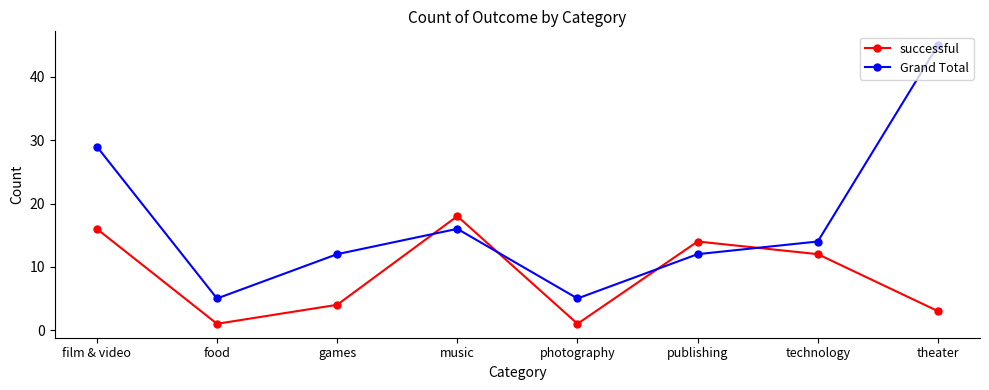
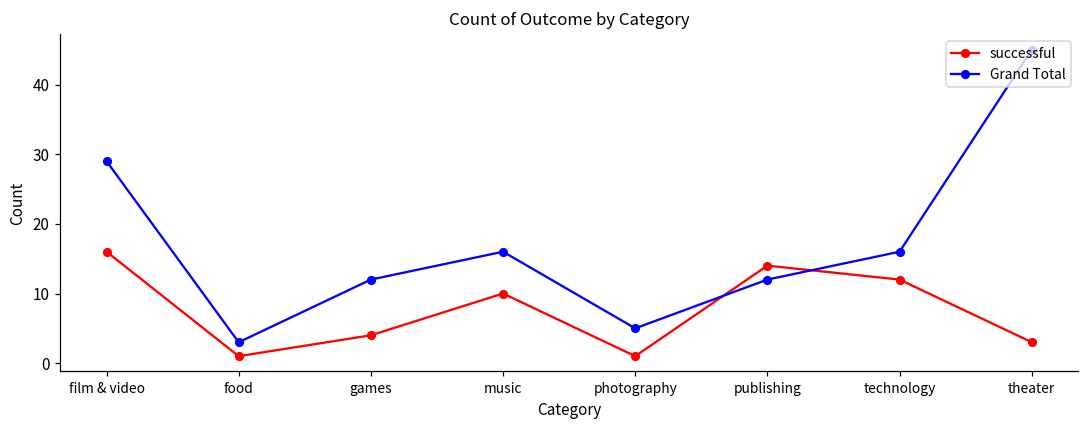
  {
    "successful": {
      "film & video": 16,
      "food": 1,
      "games": 4,
-     "music": 18,
+     "music": 10,
      "photography": 1,
      "publishing": 14,
      "technology": 12,
      "theater": 3
    },
    "Grand Total": {
      "film & video": 29,
-     "food": 5,
+     "food": 3,
      "games": 12,
      "music": 16,
      "photography": 5,
      "publishing": 12,
-     "technology": 14
+     "technology": 16
    }
  }
